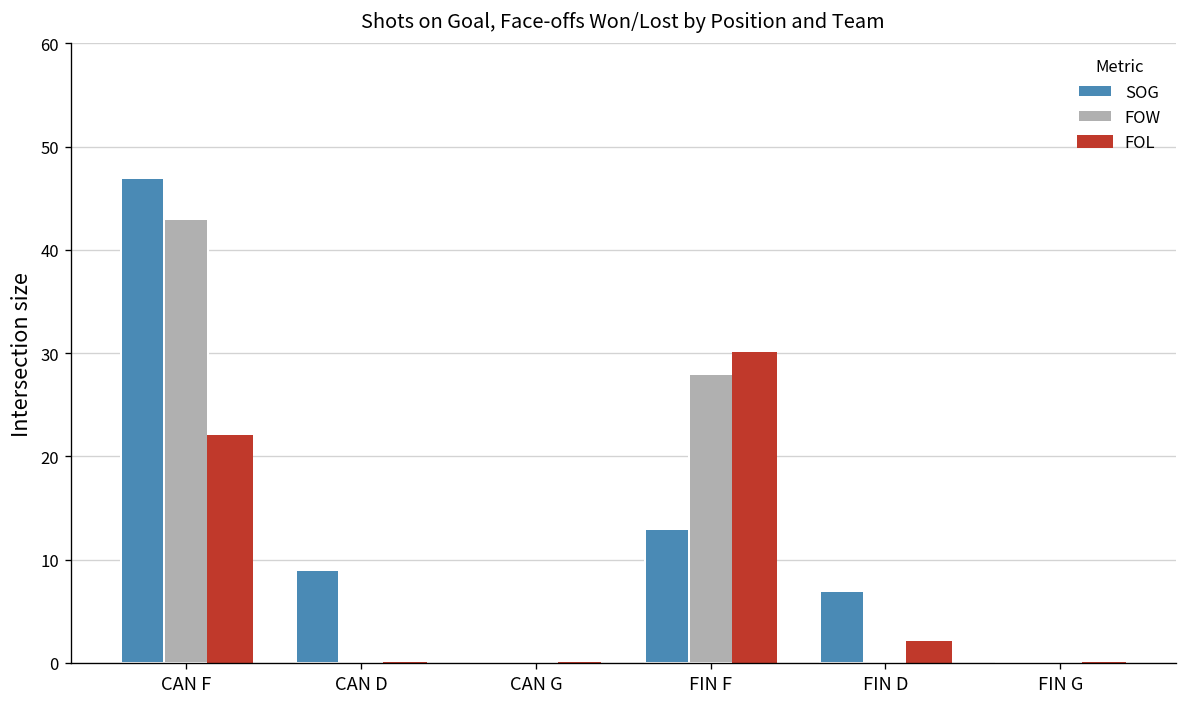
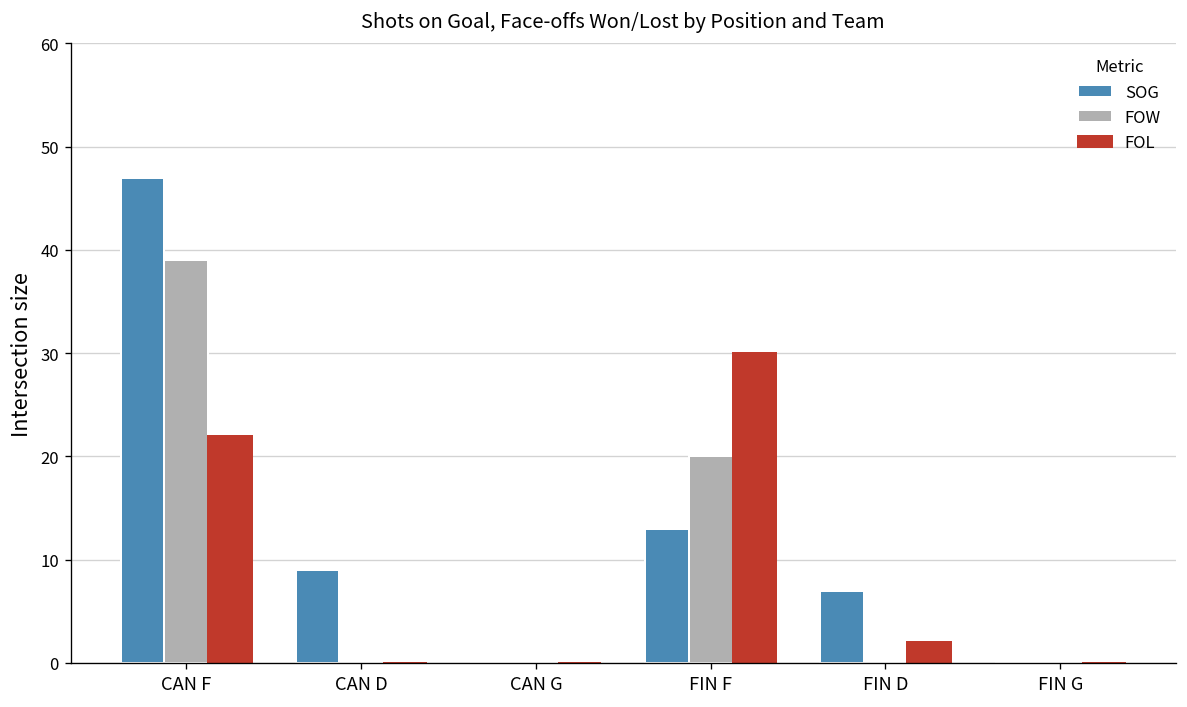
  {
    "SOG": {
      "CAN F": 47,
      "CAN D": 9,
      "CAN G": 0,
      "FIN F": 13,
      "FIN D": 7,
      "FIN G": 0
    },
    "FOW": {
-     "CAN F": 43,
+     "CAN F": 39,
      "CAN D": 0,
      "CAN G": 0,
-     "FIN F": 28,
+     "FIN F": 20,
      "FIN D": 0,
      "FIN G": 0
    },
    "FOL": {
      "CAN F": 22,
      "CAN D": 0,
      "CAN G": 0,
      "FIN F": 30,
      "FIN D": 2,
      "FIN G": 0
    }
  }
